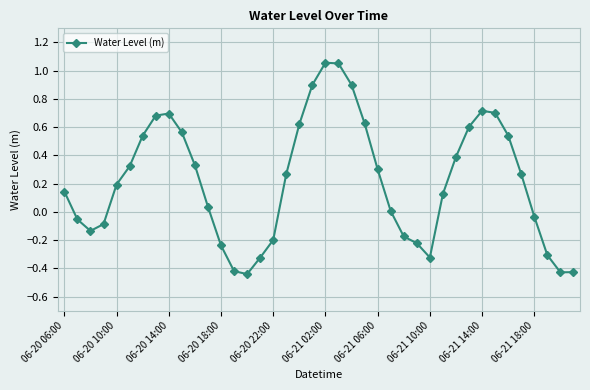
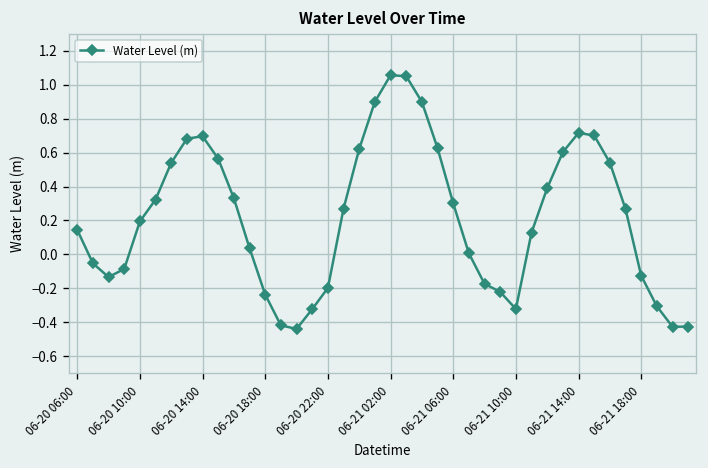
  {
    "06-20 06:00": 0.14,
    "06-20 10:00": 0.19,
    "06-20 14:00": 0.70,
    "06-20 18:00": -0.24,
    "06-20 22:00": -0.20,
    "06-21 02:00": 1.06,
    "06-21 06:00": 0.30,
    "06-21 10:00": -0.32,
    "06-21 14:00": 0.72,
-   "06-21 18:00": -0.03
+   "06-21 18:00": -0.13
  }
